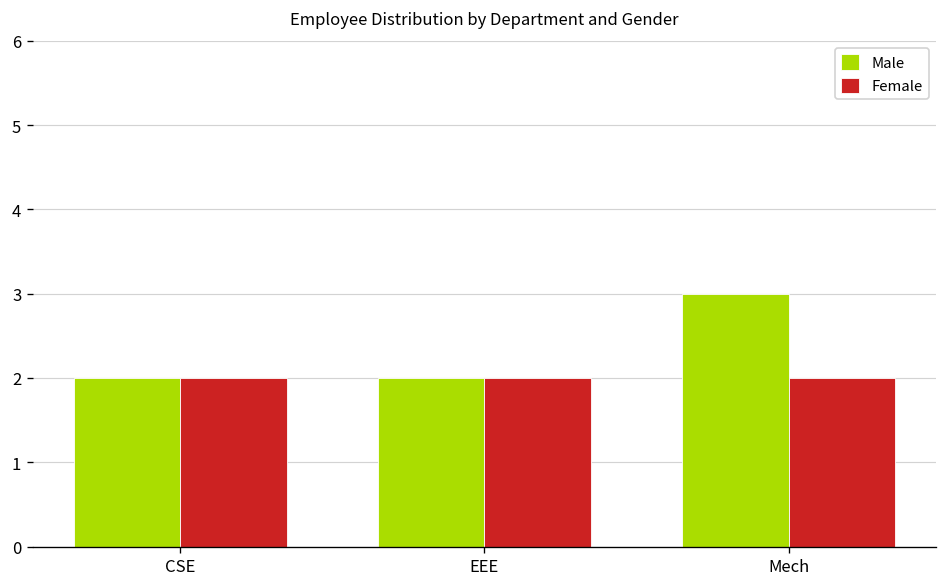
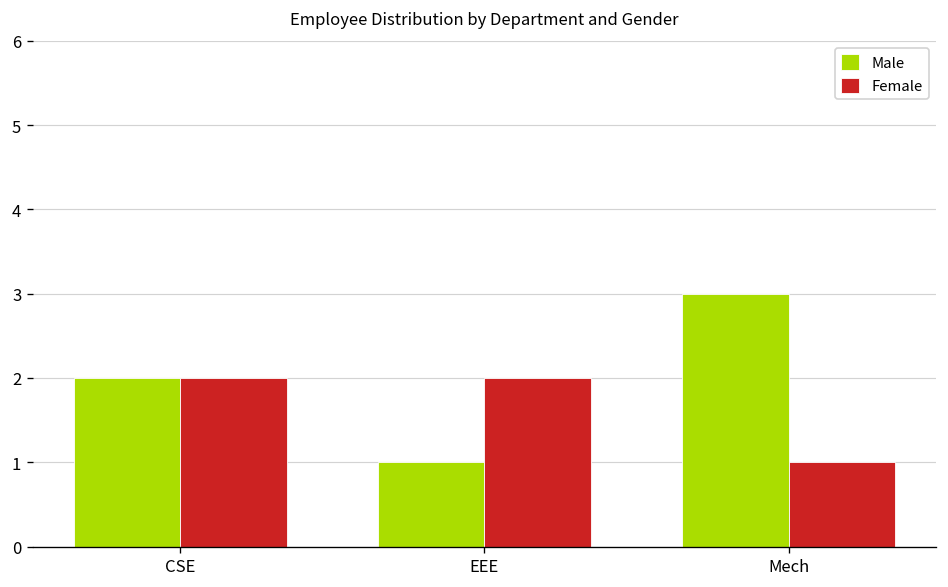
  {
    "Male": {
      "CSE": 2,
-     "EEE": 2,
+     "EEE": 1,
      "Mech": 3
    },
    "Female": {
      "CSE": 2,
      "EEE": 2,
-     "Mech": 2
+     "Mech": 1
    }
  }
